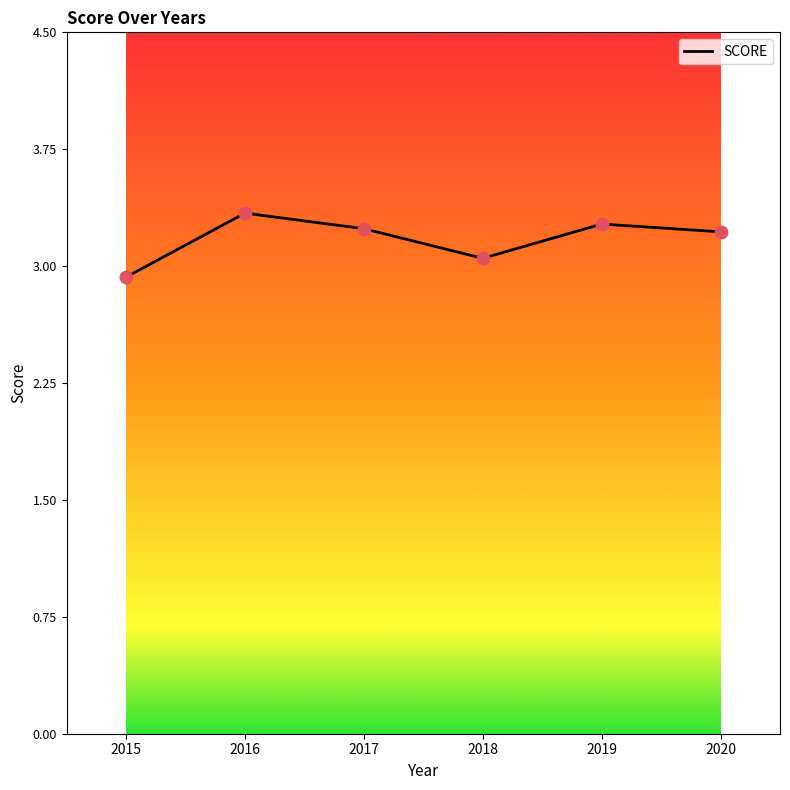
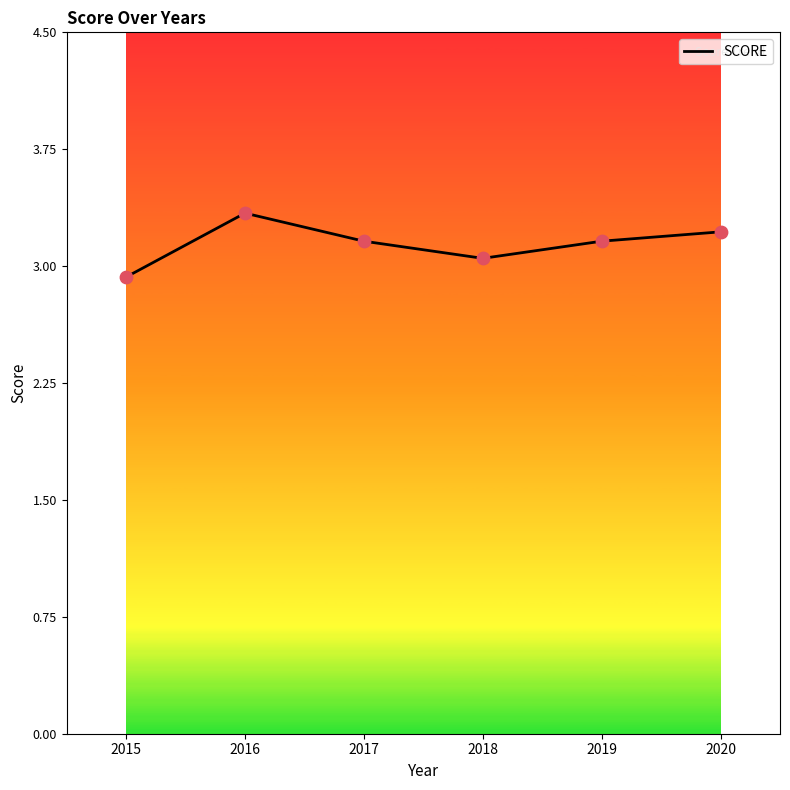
  {
    "2015": 2.93,
    "2016": 3.34,
-   "2017": 3.24,
+   "2017": 3.16,
    "2018": 3.05,
-   "2019": 3.27,
+   "2019": 3.16,
    "2020": 3.22
  }
